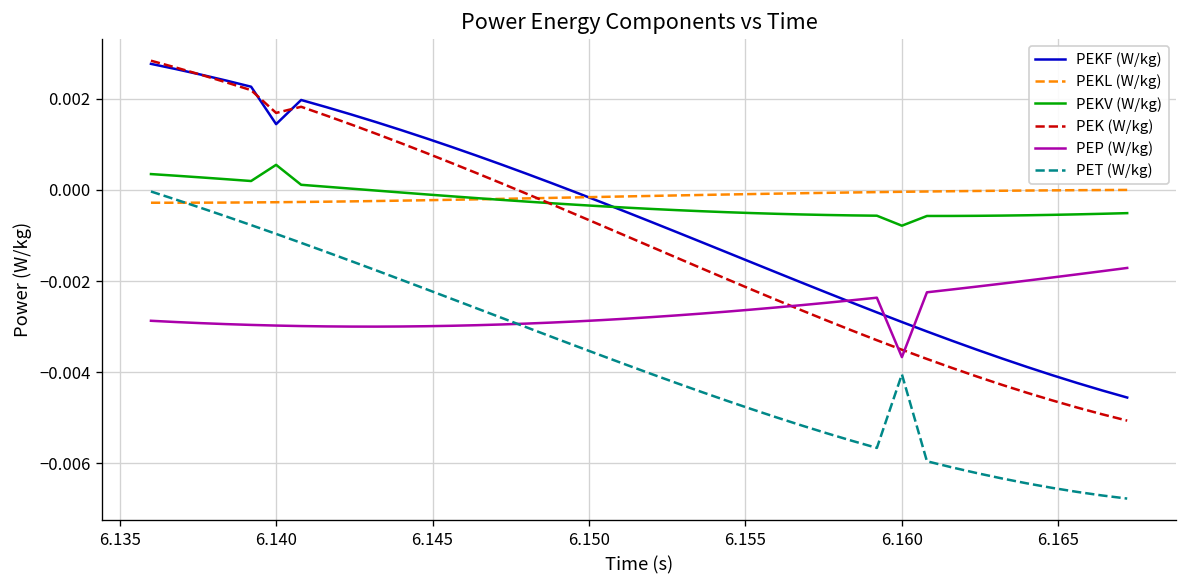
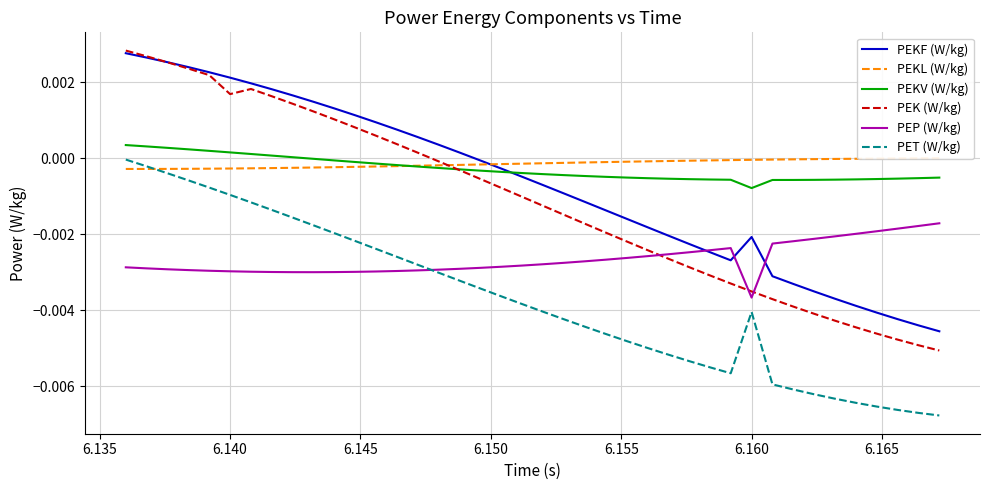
  {
    "PEKF (W/kg)": {
-     "6.140": 0.0014,
-     "6.160": -0.0029
+     "6.140": 0.0021,
+     "6.160": -0.0021
    },
    "PEKL (W/kg)": {
      "6.140": -0.0003,
      "6.160": 0.0000
    },
    "PEKV (W/kg)": {
-     "6.140": 0.0006,
+     "6.140": 0.0002,
      "6.160": -0.0008
    },
    "PEK (W/kg)": {
      "6.140": 0.0017,
      "6.160": -0.0035
    },
    "PEP (W/kg)": {
      "6.140": -0.0030,
      "6.160": -0.0037
    },
    "PET (W/kg)": {
      "6.140": -0.0010,
      "6.160": -0.0040
    }
  }
